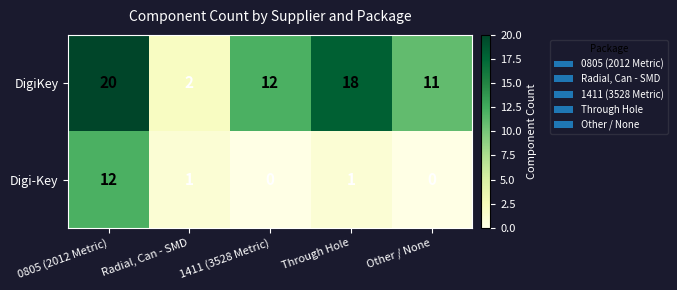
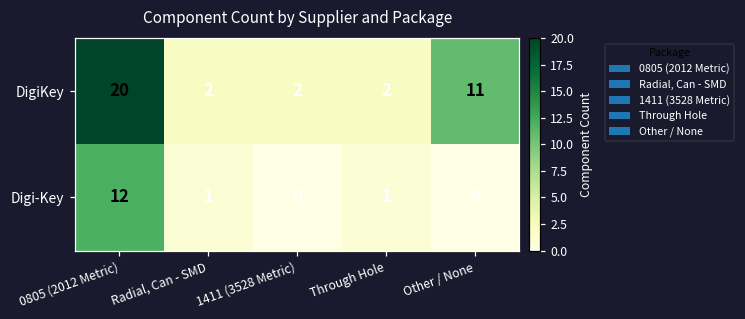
  {
    "DigiKey": {
      "0805 (2012 Metric)": 20,
      "Radial, Can - SMD": 2,
-     "1411 (3528 Metric)": 12,
-     "Through Hole": 18,
+     "1411 (3528 Metric)": 2,
+     "Through Hole": 2,
      "Other / None": 11
    },
    "Digi-Key": {
      "0805 (2012 Metric)": 12
    }
  }
